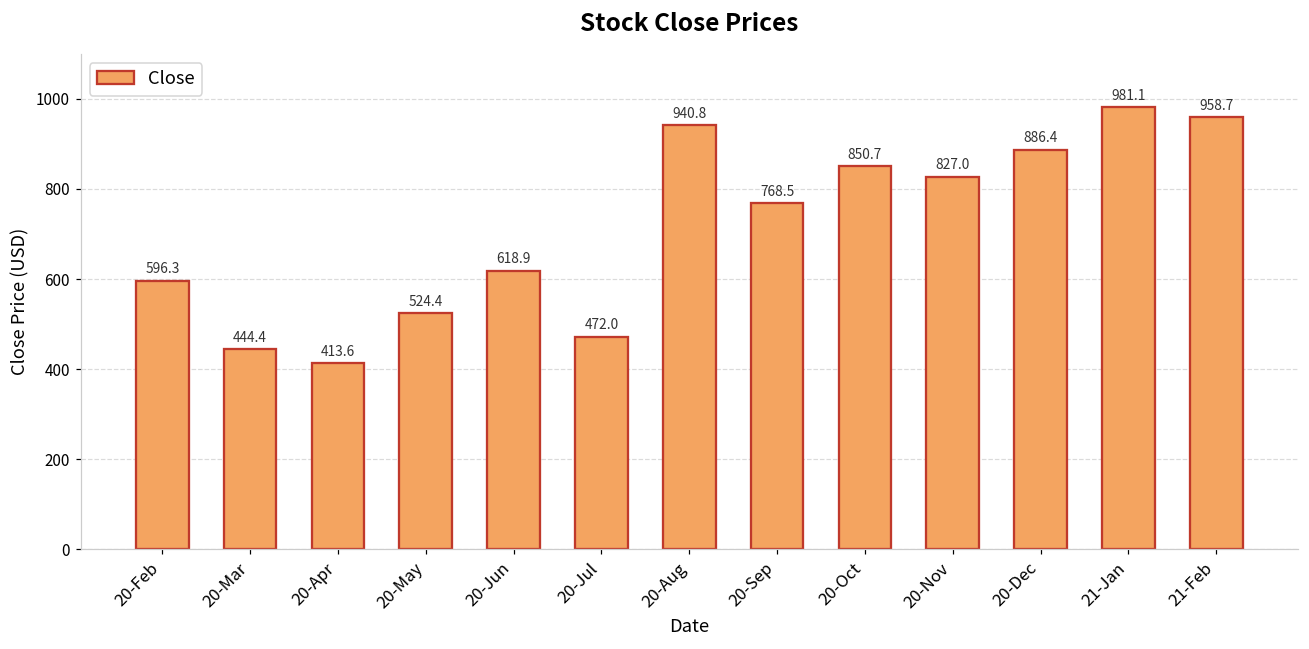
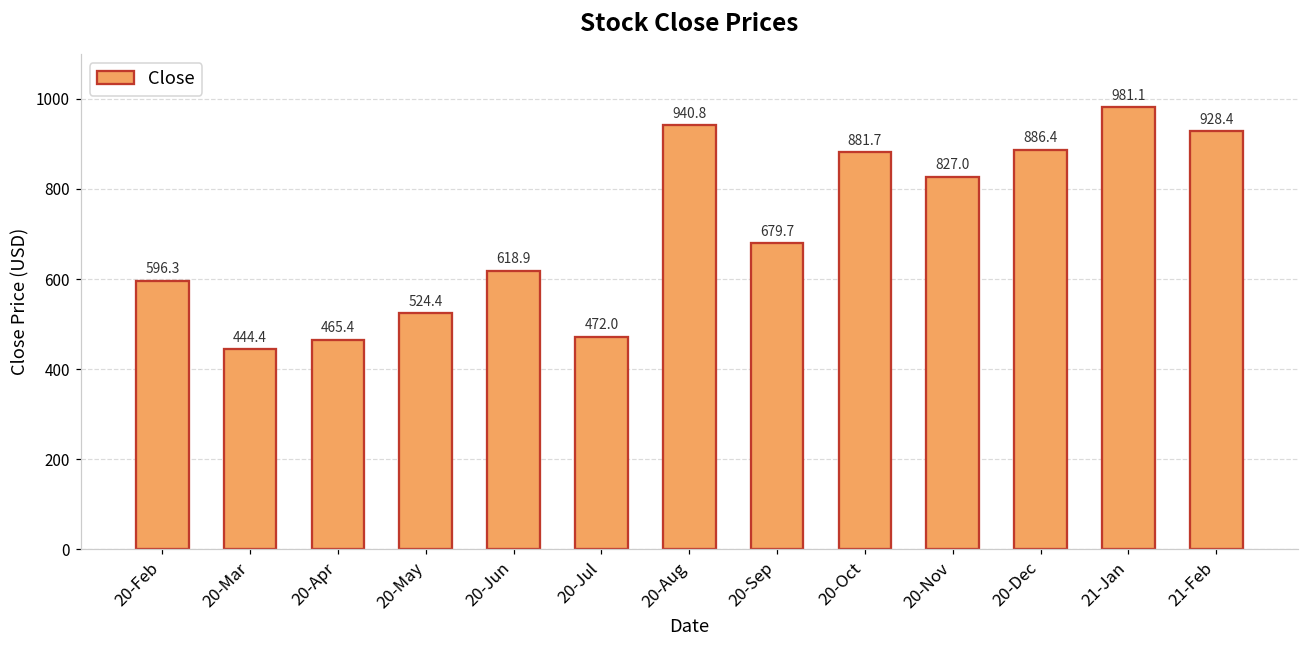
  {
    "20-Feb": 596.3,
    "20-Mar": 444.4,
-   "20-Apr": 413.6,
+   "20-Apr": 465.4,
    "20-May": 524.4,
    "20-Jun": 618.9,
    "20-Jul": 472.0,
    "20-Aug": 940.8,
-   "20-Sep": 768.5,
-   "20-Oct": 850.7,
+   "20-Sep": 679.7,
+   "20-Oct": 881.7,
    "20-Nov": 827.0,
    "20-Dec": 886.4,
    "21-Jan": 981.1,
-   "21-Feb": 958.7
+   "21-Feb": 928.4
  }
